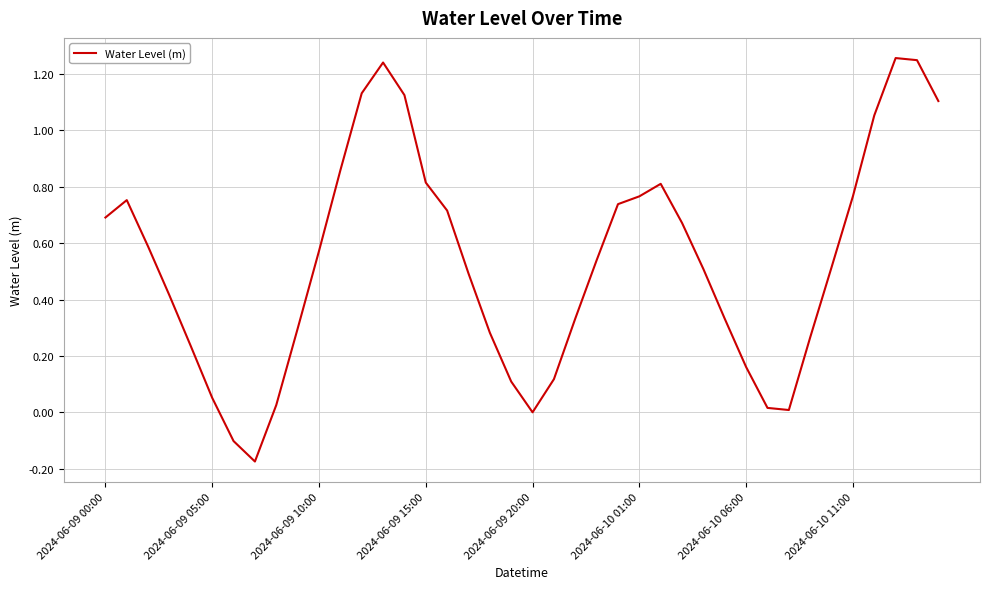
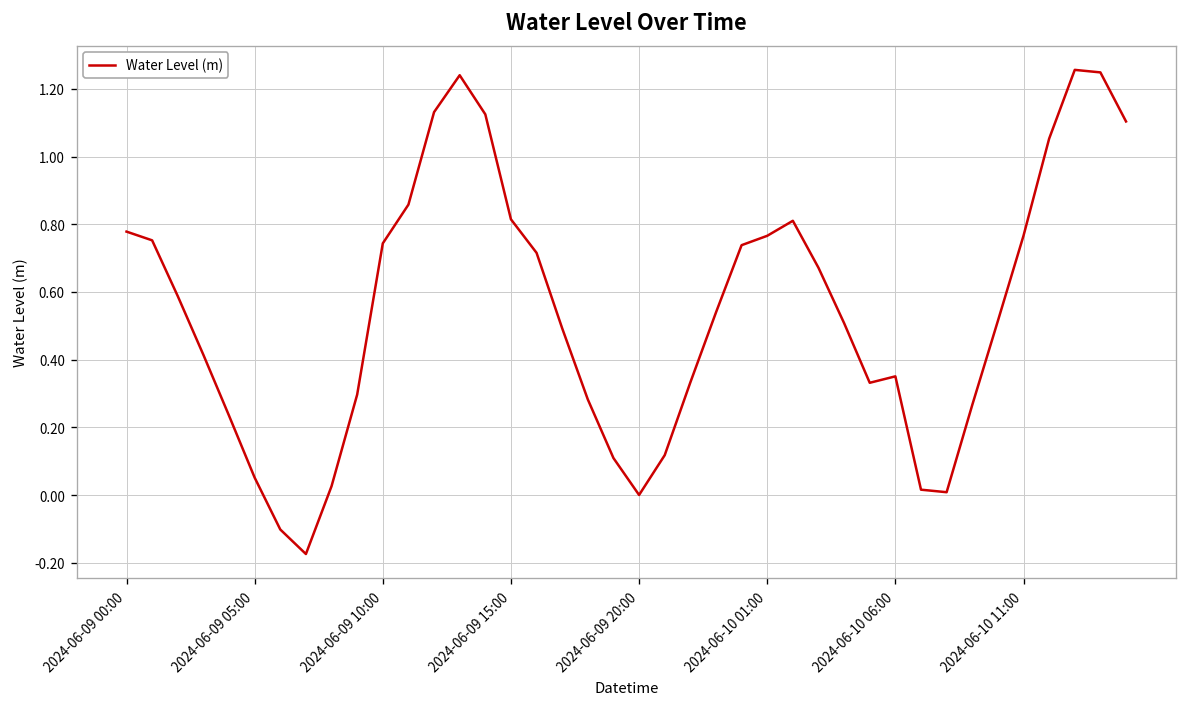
  {
-   "2024-06-09 00:00": 0.69,
+   "2024-06-09 00:00": 0.78,
    "2024-06-09 05:00": 0.05,
-   "2024-06-09 10:00": 0.57,
+   "2024-06-09 10:00": 0.74,
    "2024-06-09 15:00": 0.81,
    "2024-06-09 20:00": 0.00,
    "2024-06-10 01:00": 0.77,
-   "2024-06-10 06:00": 0.16,
+   "2024-06-10 06:00": 0.35,
    "2024-06-10 11:00": 0.77
  }
